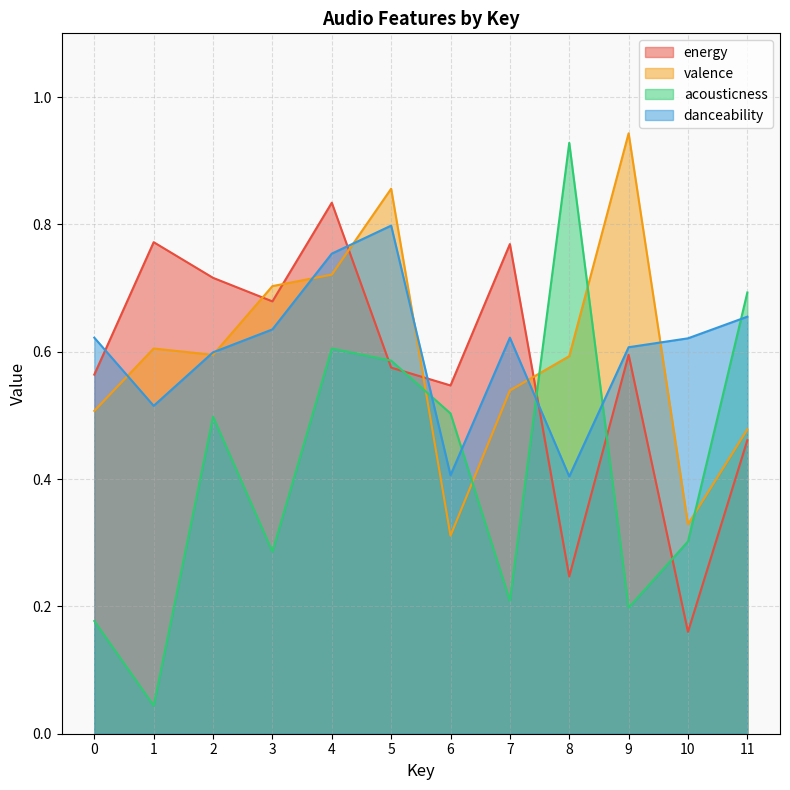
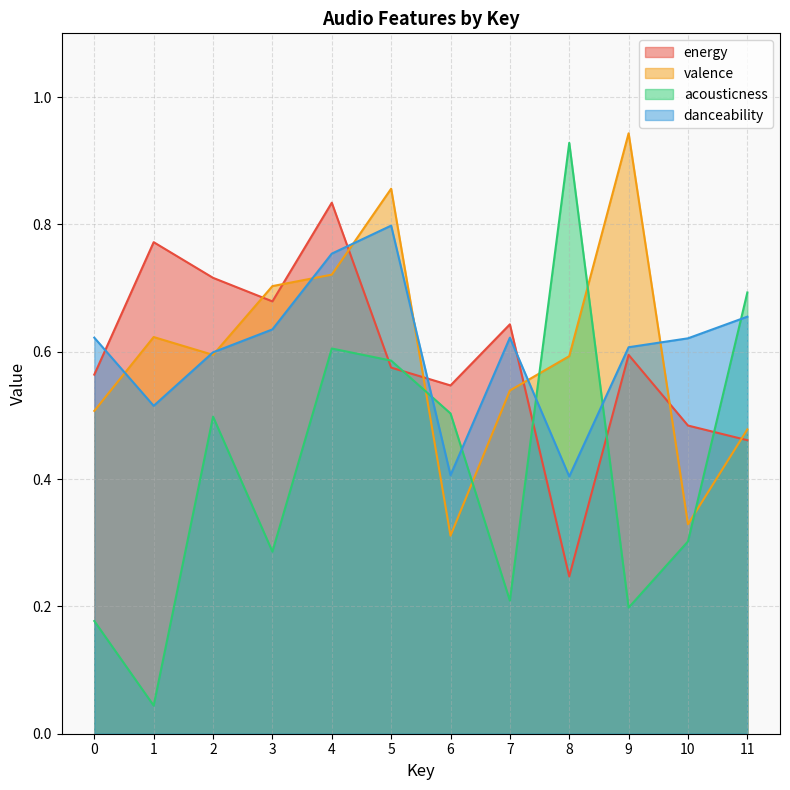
  {
    "energy": {
      "0": 0.56,
      "1": 0.77,
      "2": 0.72,
      "3": 0.68,
      "4": 0.83,
      "5": 0.58,
      "6": 0.55,
-     "7": 0.77,
+     "7": 0.64,
      "8": 0.25,
      "9": 0.60,
-     "10": 0.16,
+     "10": 0.48,
      "11": 0.46
    },
    "valence": {
      "0": 0.51,
-     "1": 0.61,
+     "1": 0.62,
      "2": 0.60,
      "3": 0.70,
      "4": 0.72,
      "5": 0.86,
      "6": 0.31,
      "7": 0.54,
      "8": 0.59,
      "9": 0.94,
      "10": 0.33,
      "11": 0.48
    },
    "acousticness": {
      "0": 0.18,
      "1": 0.04,
      "2": 0.50,
      "3": 0.29,
      "4": 0.61,
      "5": 0.59,
      "6": 0.50,
      "7": 0.21,
      "8": 0.93,
      "9": 0.20,
      "10": 0.30,
      "11": 0.69
    },
    "danceability": {
      "0": 0.62,
      "1": 0.52,
      "2": 0.60,
      "3": 0.64,
      "4": 0.75,
      "5": 0.80,
      "6": 0.41,
      "7": 0.62,
      "8": 0.40,
      "9": 0.61,
      "10": 0.62,
      "11": 0.66
    }
  }
